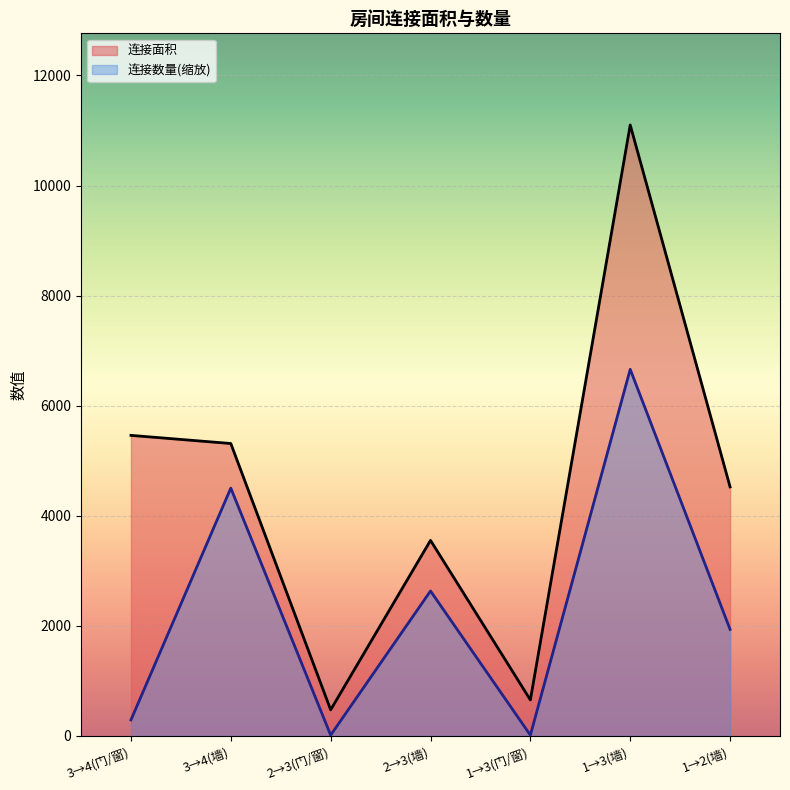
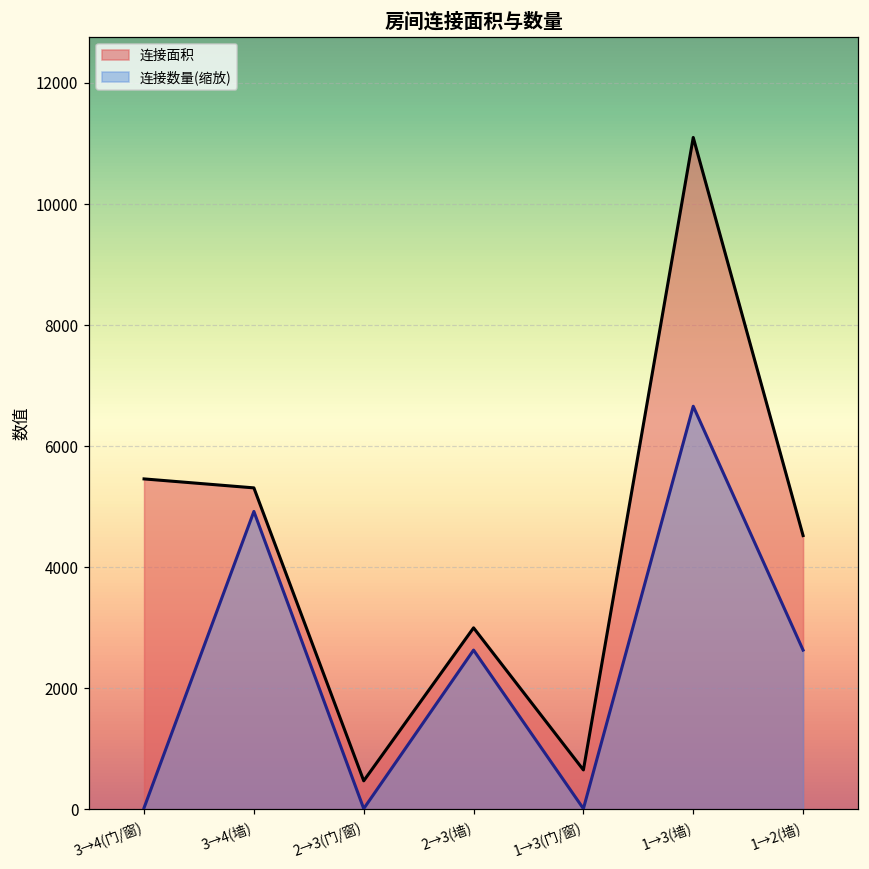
  {
    "连接面积": {
      "3→4(门/窗)": 5500,
      "3→4(墙)": 5300,
      "2→3(门/窗)": 500,
-     "2→3(墙)": 3600,
+     "2→3(墙)": 3000,
      "1→3(门/窗)": 700,
      "1→3(墙)": 11100,
      "1→2(墙)": 4500
    },
    "连接数量(缩放)": {
-     "3→4(门/窗)": 300,
-     "3→4(墙)": 4500,
+     "3→4(门/窗)": 0,
+     "3→4(墙)": 4900,
      "2→3(门/窗)": 0,
      "2→3(墙)": 2600,
      "1→3(门/窗)": 0,
      "1→3(墙)": 6700,
-     "1→2(墙)": 1900
+     "1→2(墙)": 2600
    }
  }
